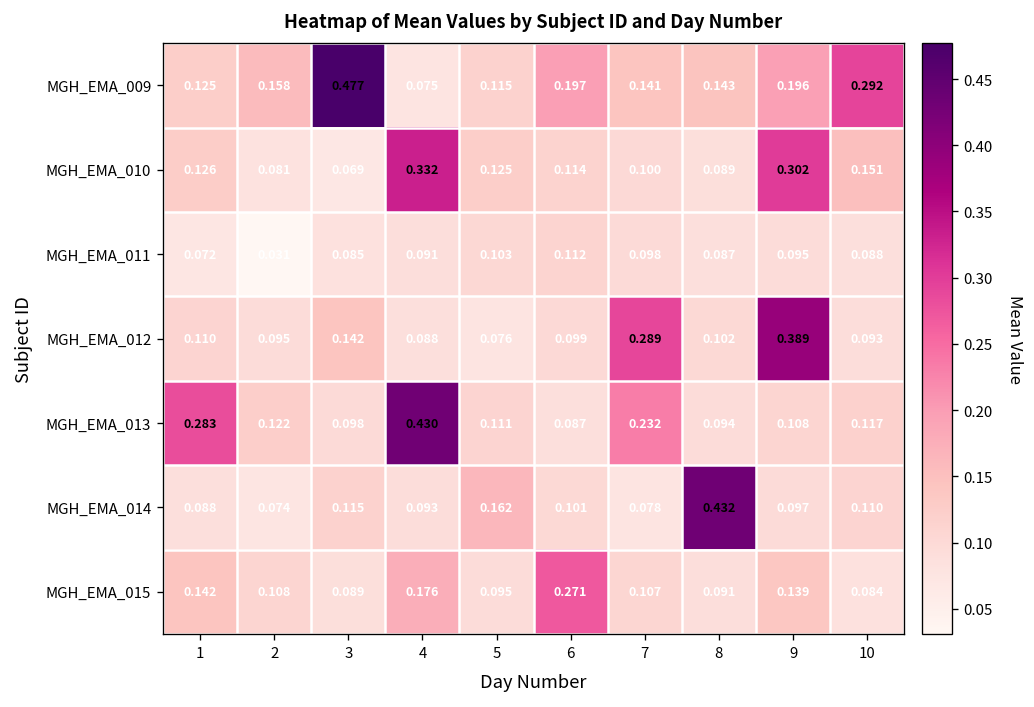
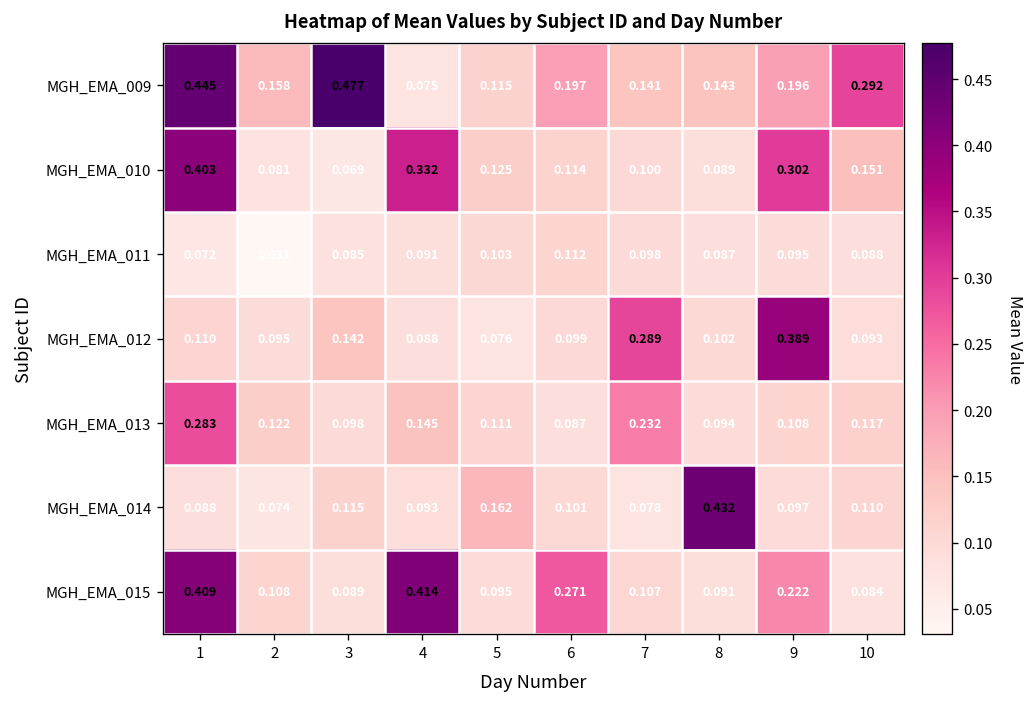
  {
    "MGH_EMA_009": {
-     "1": 0.125,
+     "1": 0.445,
      "2": 0.158,
      "3": 0.477,
      "5": 0.115,
      "6": 0.197,
      "7": 0.141,
      "8": 0.143,
      "9": 0.196,
      "10": 0.292
    },
    "MGH_EMA_010": {
-     "1": 0.126,
+     "1": 0.403,
      "4": 0.332,
      "5": 0.125,
      "6": 0.114,
      "9": 0.302,
      "10": 0.151
    },
    "MGH_EMA_012": {
      "3": 0.142,
      "7": 0.289,
      "9": 0.389
    },
    "MGH_EMA_013": {
      "1": 0.283,
      "2": 0.122,
-     "4": 0.430,
+     "4": 0.145,
      "7": 0.232,
      "10": 0.117
    },
    "MGH_EMA_014": {
      "3": 0.115,
      "5": 0.162,
      "8": 0.432
    },
    "MGH_EMA_015": {
-     "1": 0.142,
-     "4": 0.176,
+     "1": 0.409,
+     "4": 0.414,
      "6": 0.271,
-     "9": 0.139
+     "9": 0.222
    }
  }
